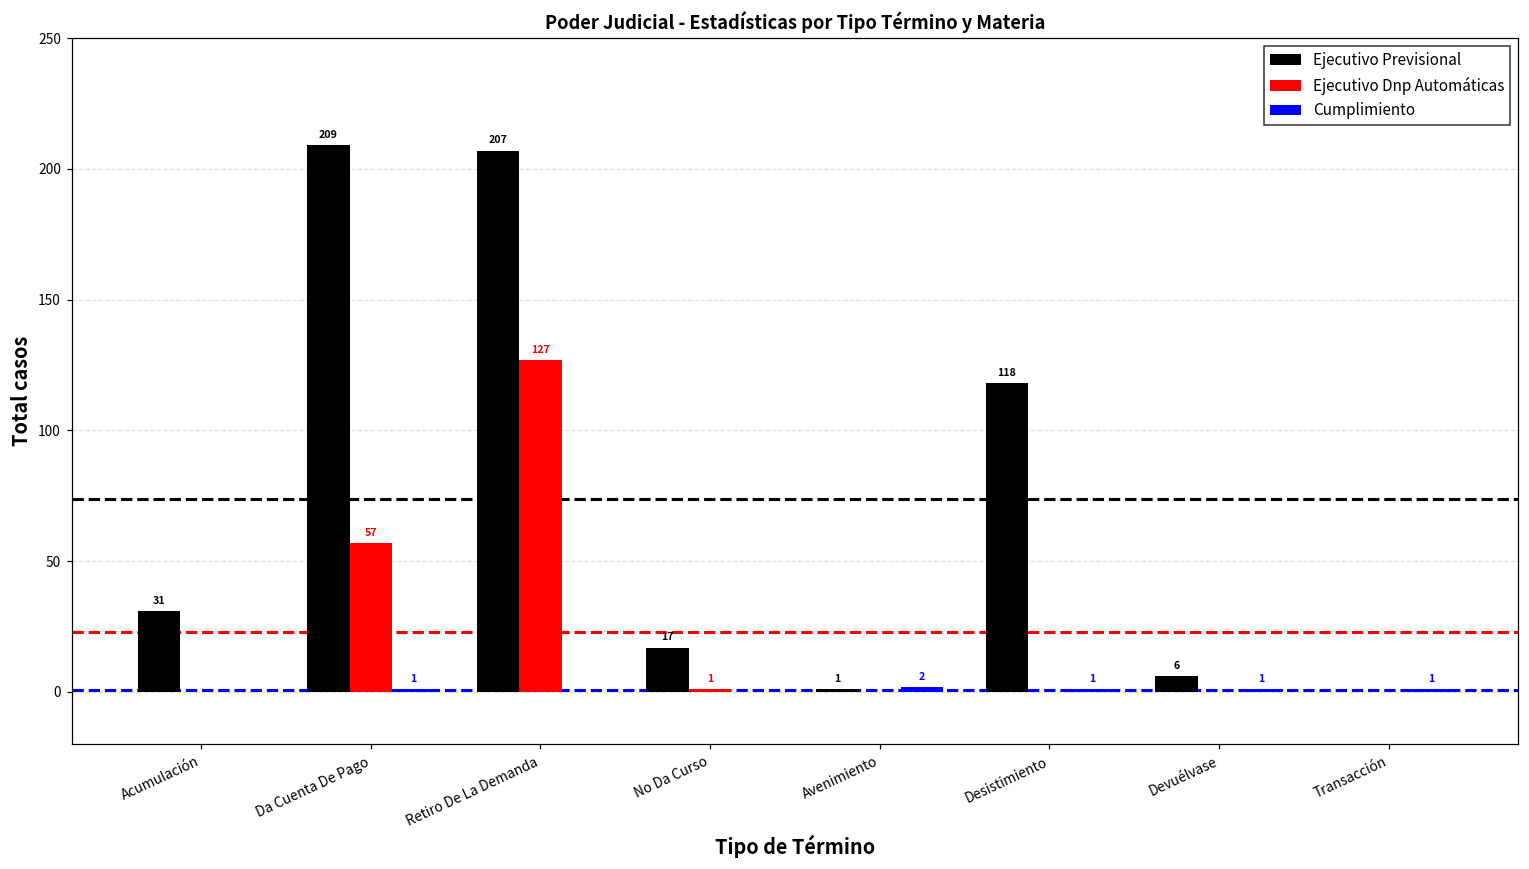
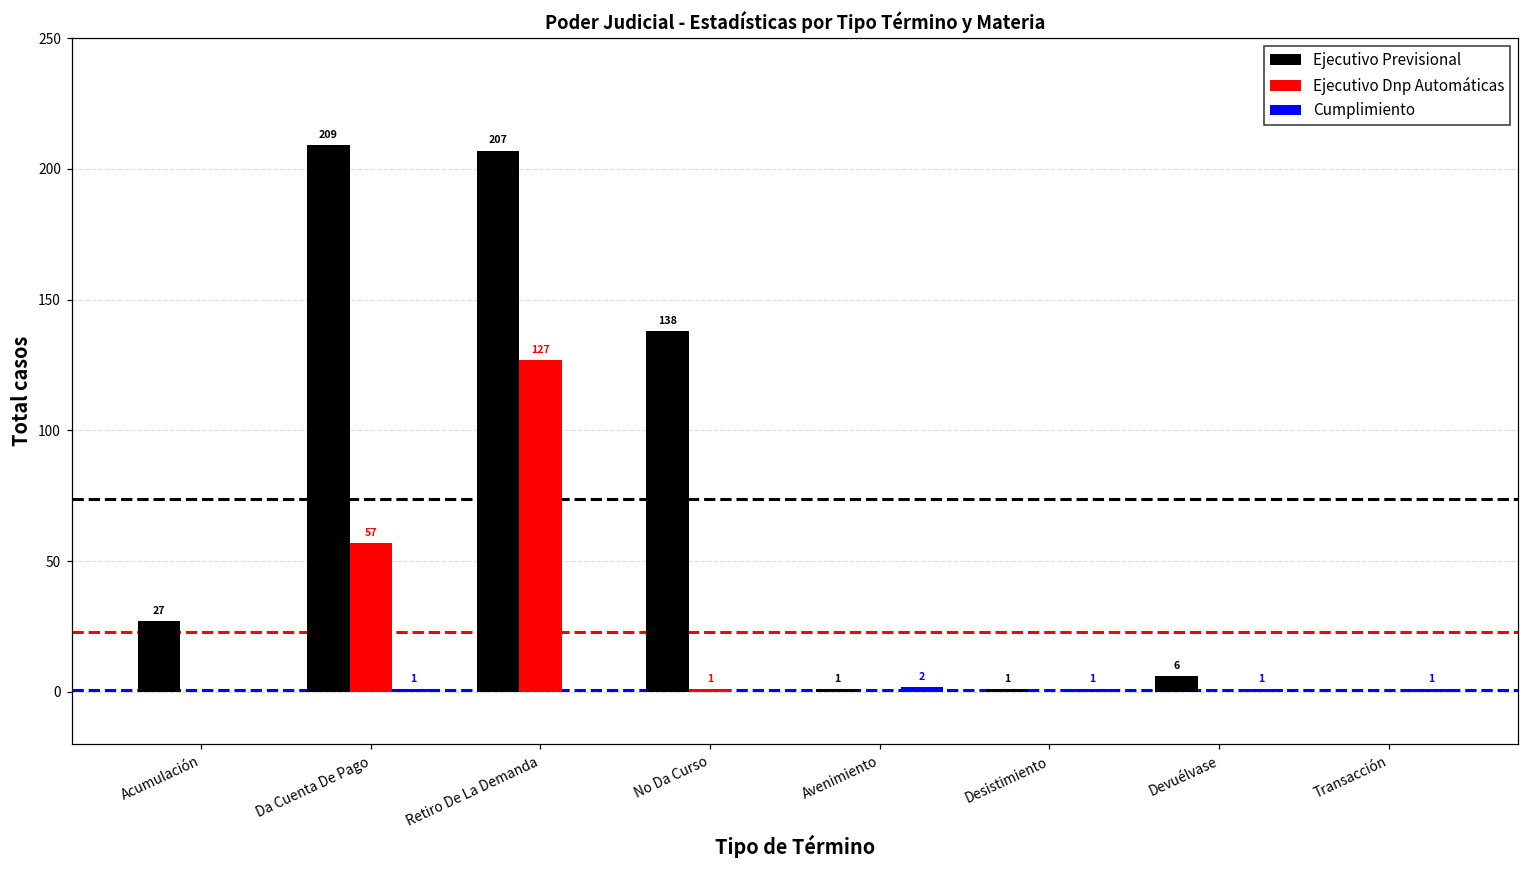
  {
    "Ejecutivo Previsional": {
-     "Acumulación": 31,
+     "Acumulación": 27,
      "Da Cuenta De Pago": 209,
      "Retiro De La Demanda": 207,
-     "No Da Curso": 17,
+     "No Da Curso": 138,
      "Avenimiento": 1,
-     "Desistimiento": 118,
+     "Desistimiento": 1,
      "Devuélvase": 6
    },
    "Ejecutivo Dnp Automáticas": {
      "Da Cuenta De Pago": 57,
      "Retiro De La Demanda": 127,
      "No Da Curso": 1
    },
    "Cumplimiento": {
      "Da Cuenta De Pago": 1,
      "Avenimiento": 2,
      "Desistimiento": 1,
      "Devuélvase": 1,
      "Transacción": 1
    }
  }
